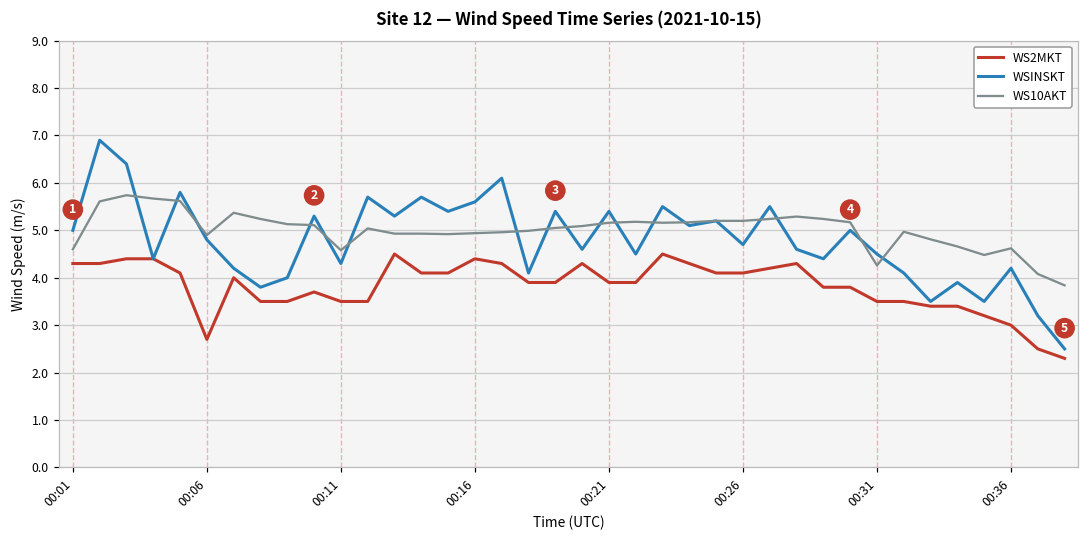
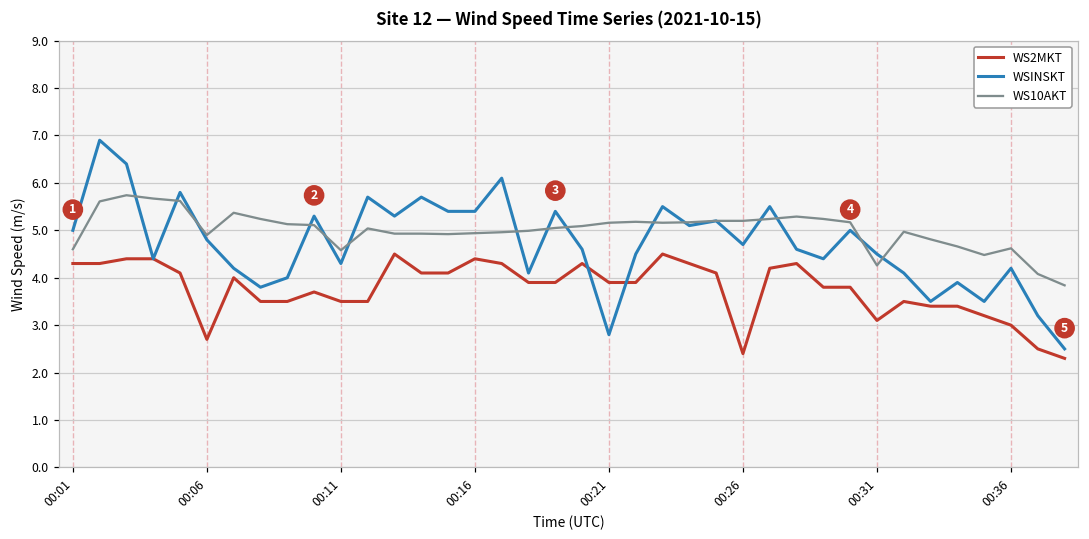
  {
    "WS2MKT": {
      "00:01": 4.3,
      "00:06": 2.7,
      "00:11": 3.5,
      "00:16": 4.4,
      "00:21": 3.9,
-     "00:26": 4.1,
-     "00:31": 3.5,
+     "00:26": 2.4,
+     "00:31": 3.1,
      "00:36": 3.0
    },
    "WSINSKT": {
      "00:06": 4.8,
      "00:11": 4.3,
-     "00:16": 5.6,
-     "00:21": 5.4,
+     "00:16": 5.4,
+     "00:21": 2.8,
      "00:26": 4.7,
      "00:31": 4.5,
      "00:36": 4.2
    },
    "WS10AKT": {
      "00:01": 4.6,
      "00:06": 4.9,
      "00:11": 4.6,
      "00:16": 4.9,
      "00:21": 5.2,
      "00:26": 5.2,
      "00:31": 4.3,
      "00:36": 4.6
    }
  }
